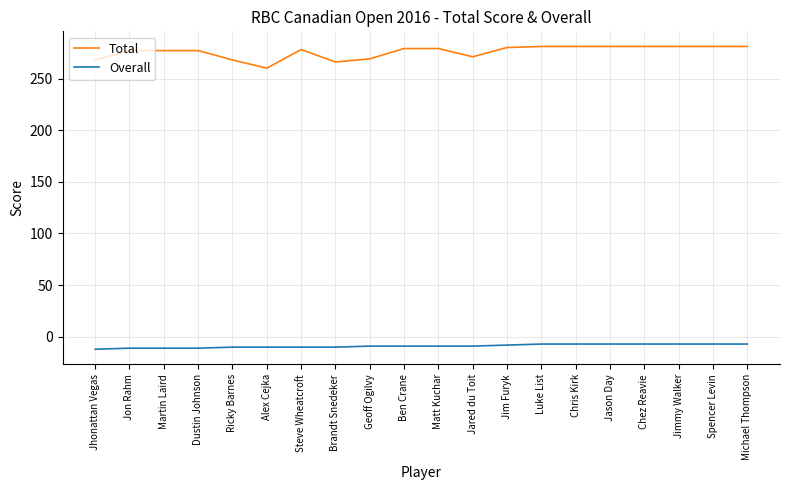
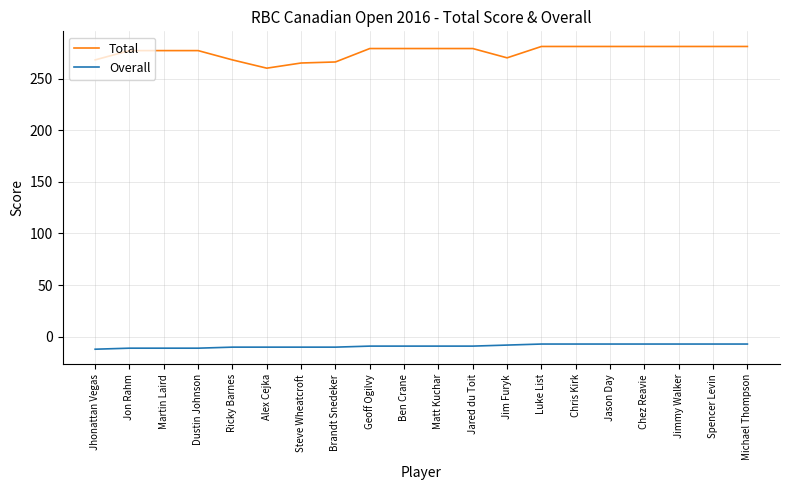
  {
    "Total": {
      "Martin Laird": 277,
      "Dustin Johnson": 277,
      "Ricky Barnes": 268,
      "Alex Cejka": 260,
-     "Steve Wheatcroft": 278,
+     "Steve Wheatcroft": 265,
      "Brandt Snedeker": 266,
-     "Geoff Ogilvy": 269,
+     "Geoff Ogilvy": 279,
      "Ben Crane": 279,
      "Matt Kuchar": 279,
-     "Jared du Toit": 271,
-     "Jim Furyk": 280,
+     "Jared du Toit": 279,
+     "Jim Furyk": 270,
      "Luke List": 281,
      "Chris Kirk": 281,
      "Jason Day": 281,
      "Chez Reavie": 281,
      "Jimmy Walker": 281,
      "Spencer Levin": 281,
      "Michael Thompson": 281
    },
    "Overall": {
      "Jhonattan Vegas": -12,
      "Jon Rahm": -11,
      "Martin Laird": -11,
      "Dustin Johnson": -11,
      "Ricky Barnes": -10,
      "Alex Cejka": -10,
      "Steve Wheatcroft": -10,
      "Brandt Snedeker": -10,
      "Geoff Ogilvy": -9,
      "Ben Crane": -9,
      "Matt Kuchar": -9,
      "Jared du Toit": -9,
      "Jim Furyk": -8,
      "Luke List": -7,
      "Chris Kirk": -7,
      "Jason Day": -7,
      "Chez Reavie": -7,
      "Jimmy Walker": -7,
      "Spencer Levin": -7,
      "Michael Thompson": -7
    }
  }
